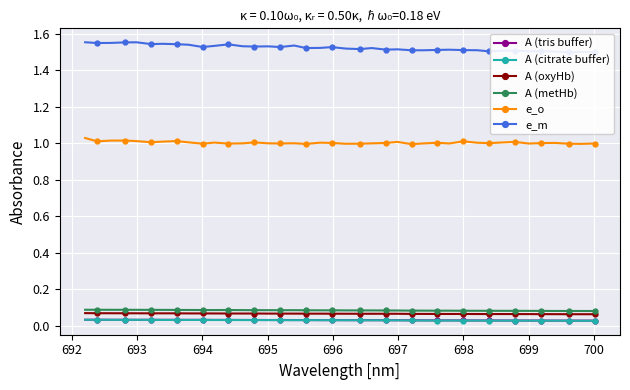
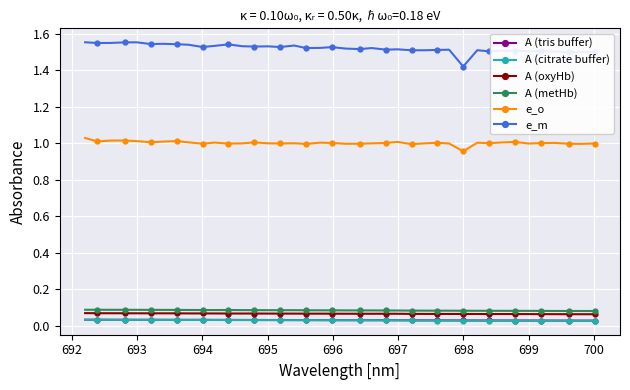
  {
    "A (oxyHb)": {
      "698": 0.06
    },
    "A (metHb)": {
      "698": 0.08
    },
    "e_o": {
-     "698": 1.01
+     "698": 0.96
    },
    "e_m": {
-     "698": 1.51
+     "698": 1.42
    }
  }
